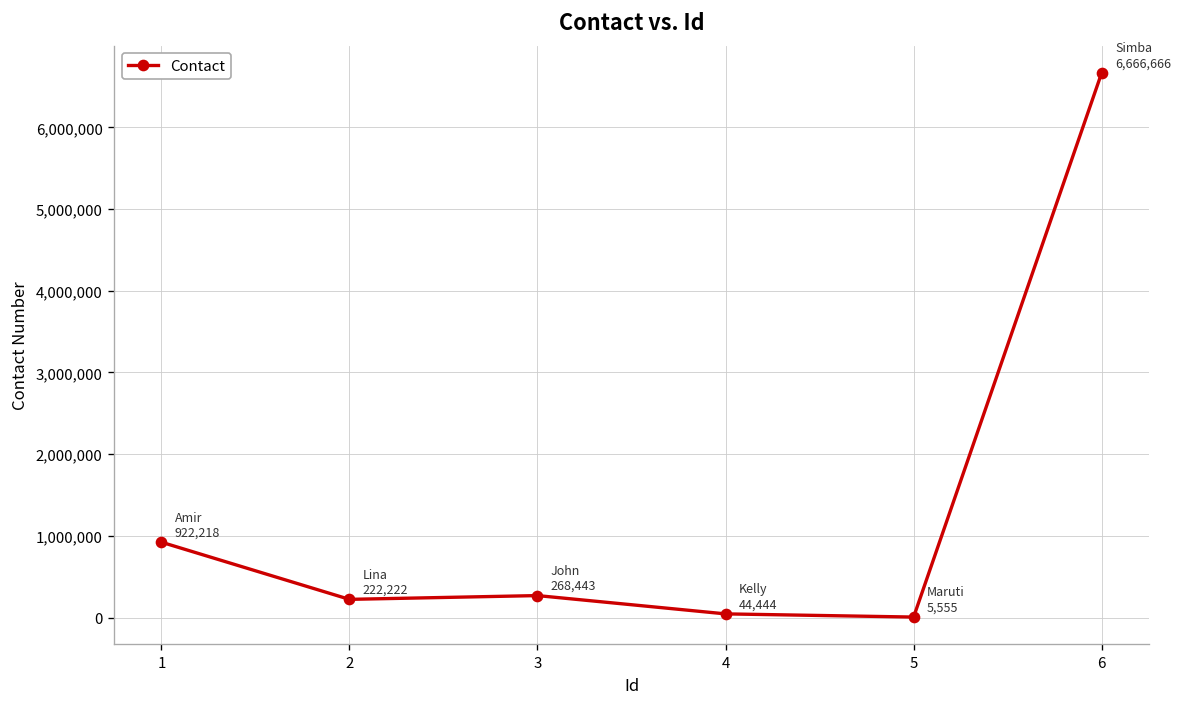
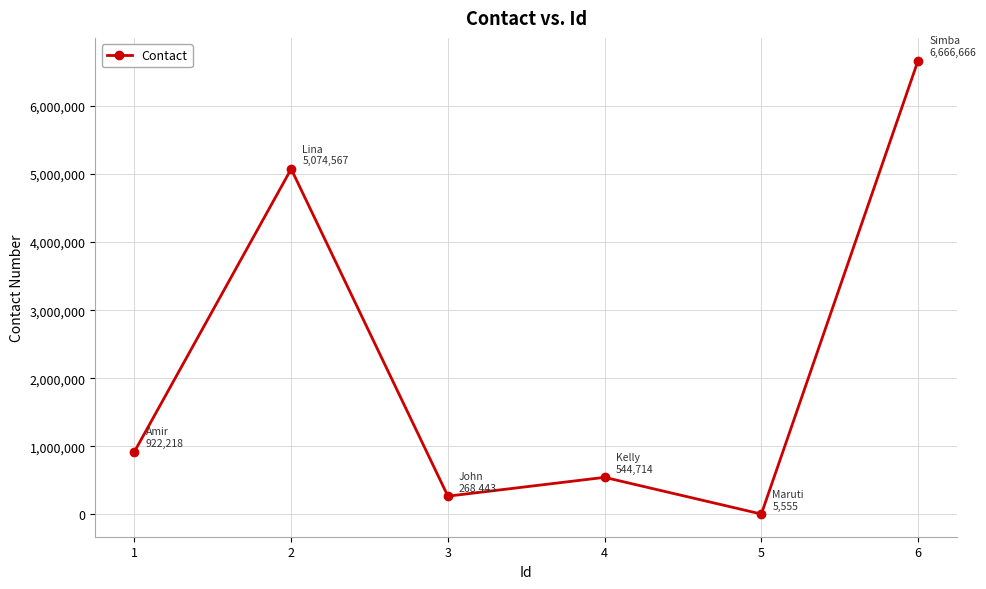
  {
    "1": "922,218",
-   "2": "222,222",
+   "2": "5,074,567",
    "3": "268,443",
-   "4": "44,444",
+   "4": "544,714",
    "5": "5,555",
    "6": "6,666,666"
  }
